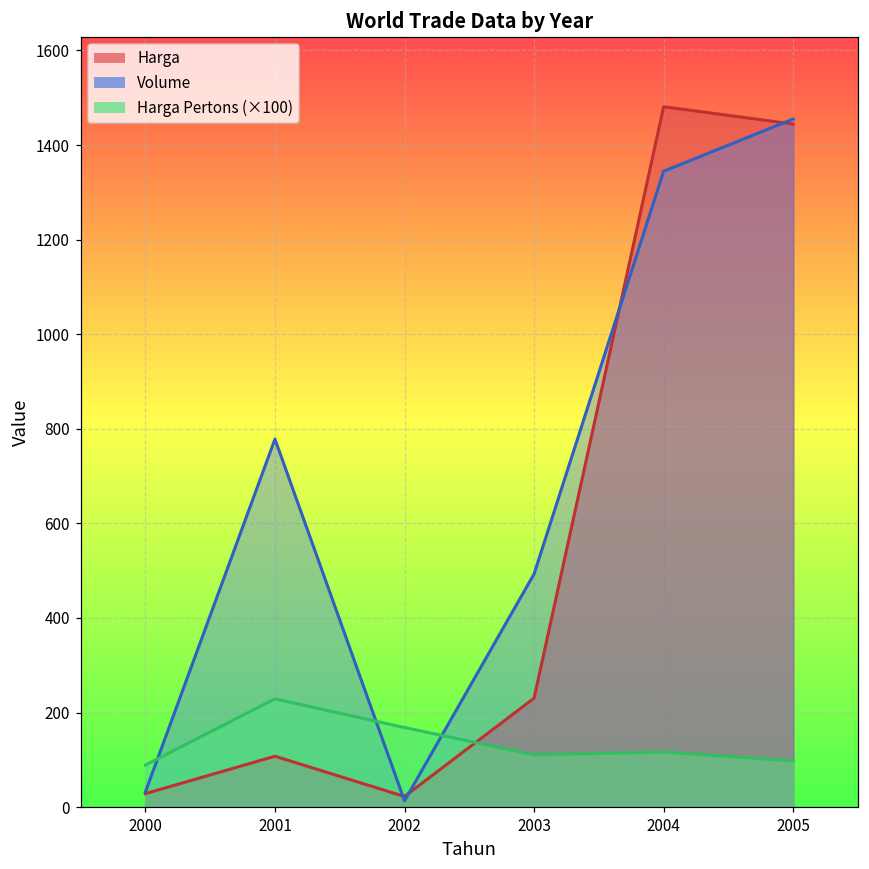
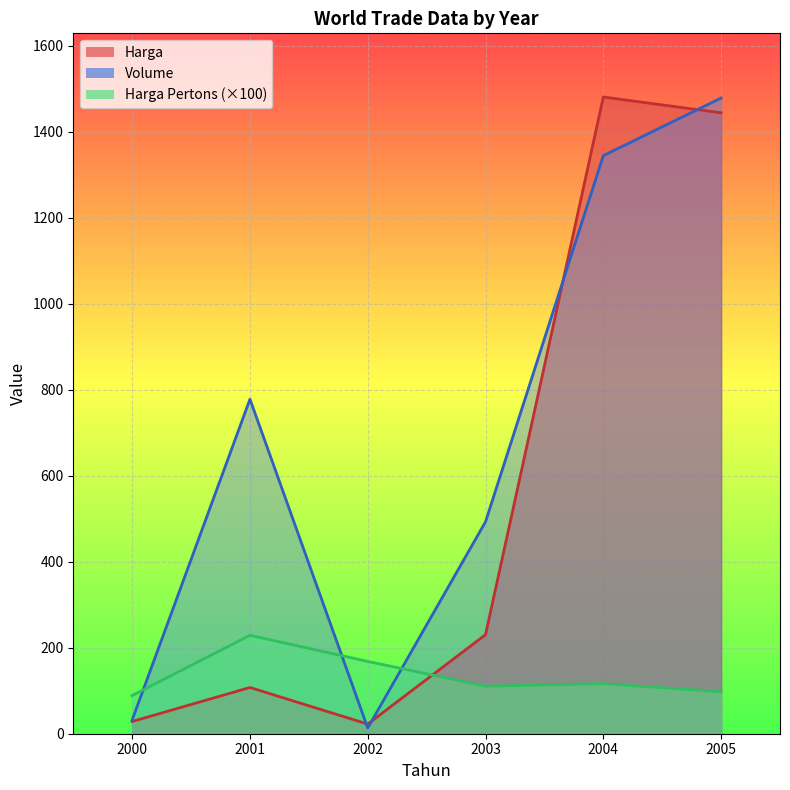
  {
    "Harga": {
      "2001": 110,
      "2002": 20,
      "2003": 230,
      "2004": 1480,
      "2005": 1440
    },
    "Volume": {
      "2001": 780,
      "2002": 10,
      "2003": 490,
      "2004": 1340,
-     "2005": 1460
+     "2005": 1480
    },
    "Harga Pertons (×100)": {
      "2000": 90,
      "2001": 230,
      "2002": 170,
      "2003": 110,
      "2004": 120,
      "2005": 100
    }
  }
